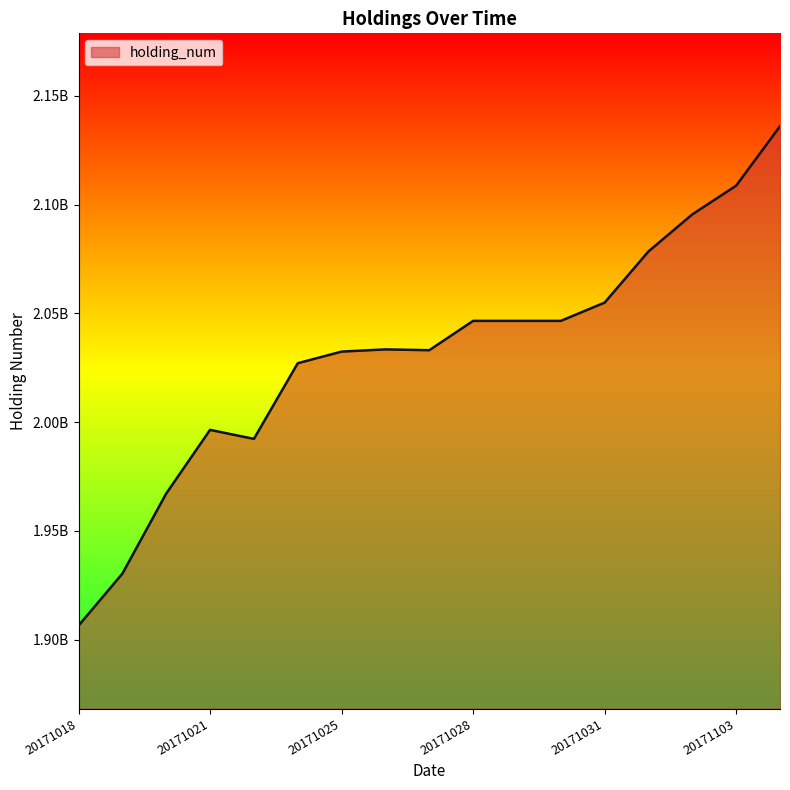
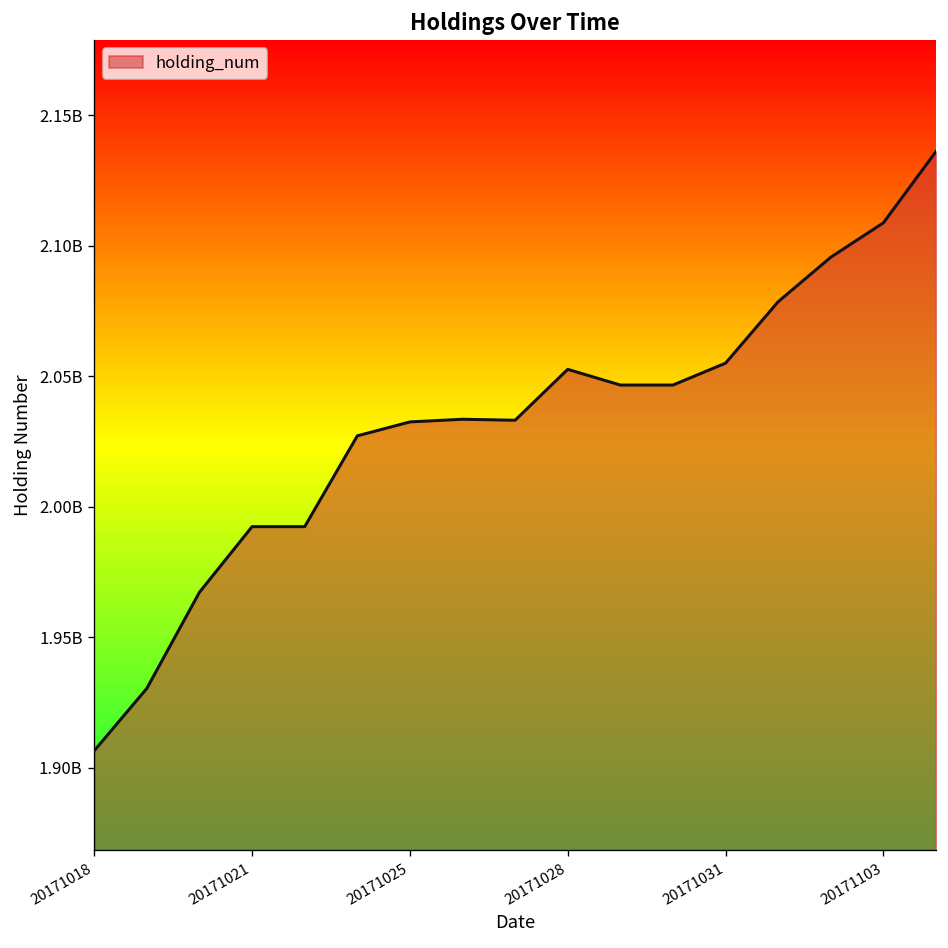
  {
    "20171018": 1906000000,
-   "20171021": 1996000000,
+   "20171021": 1992000000,
    "20171025": 2032000000,
-   "20171028": 2047000000,
+   "20171028": 2053000000,
    "20171031": 2055000000,
    "20171103": 2109000000
  }
